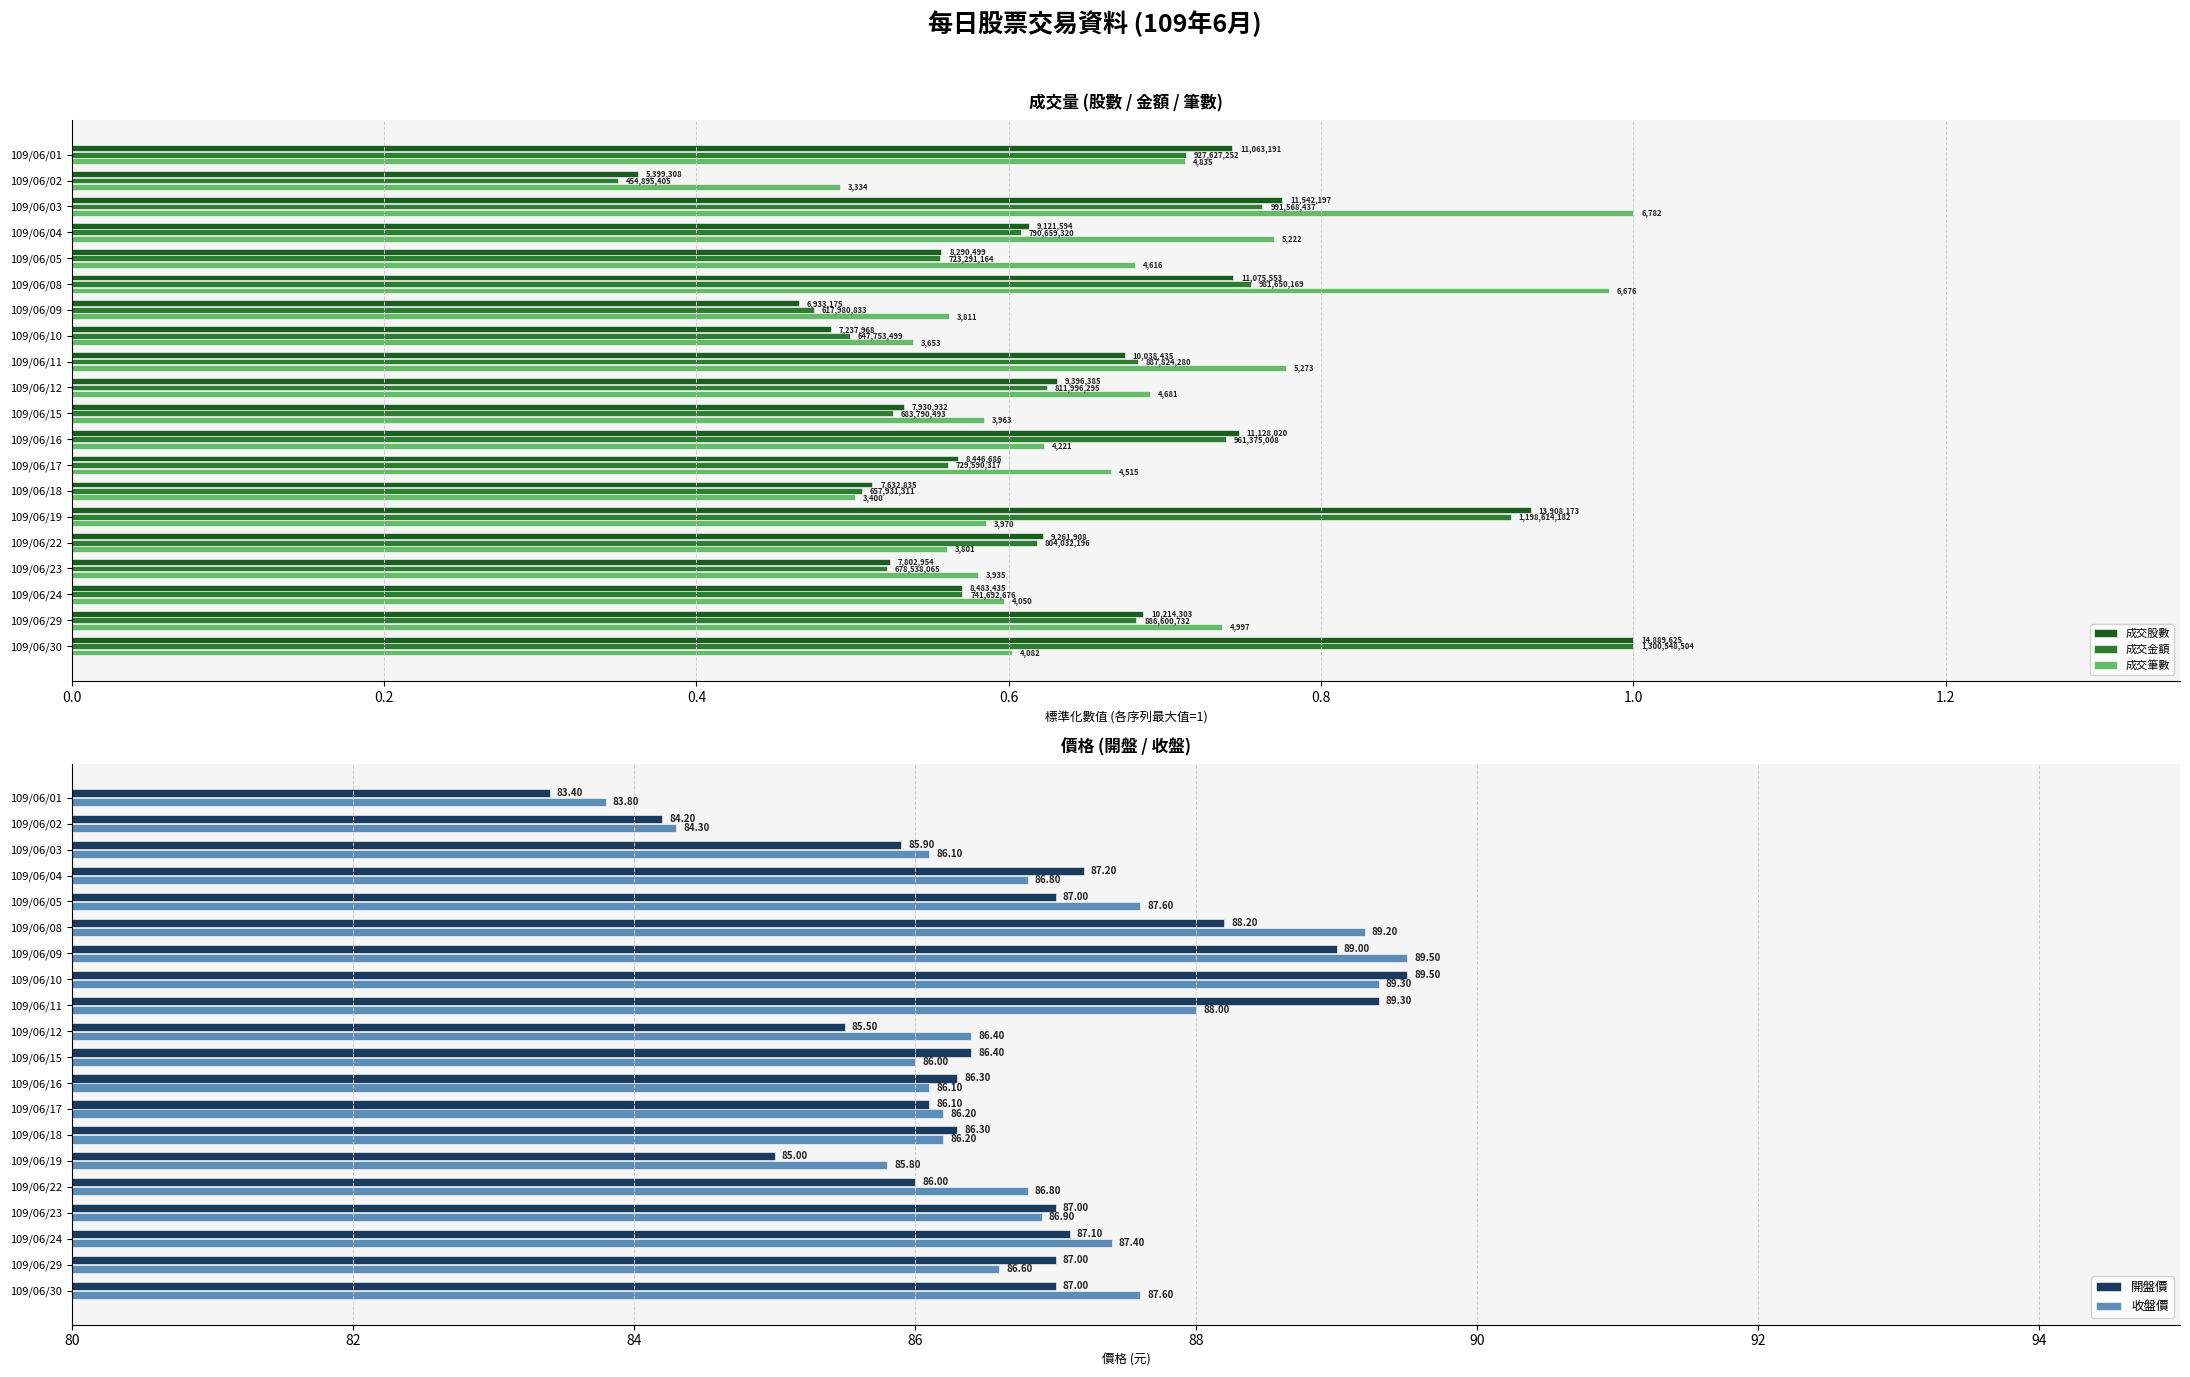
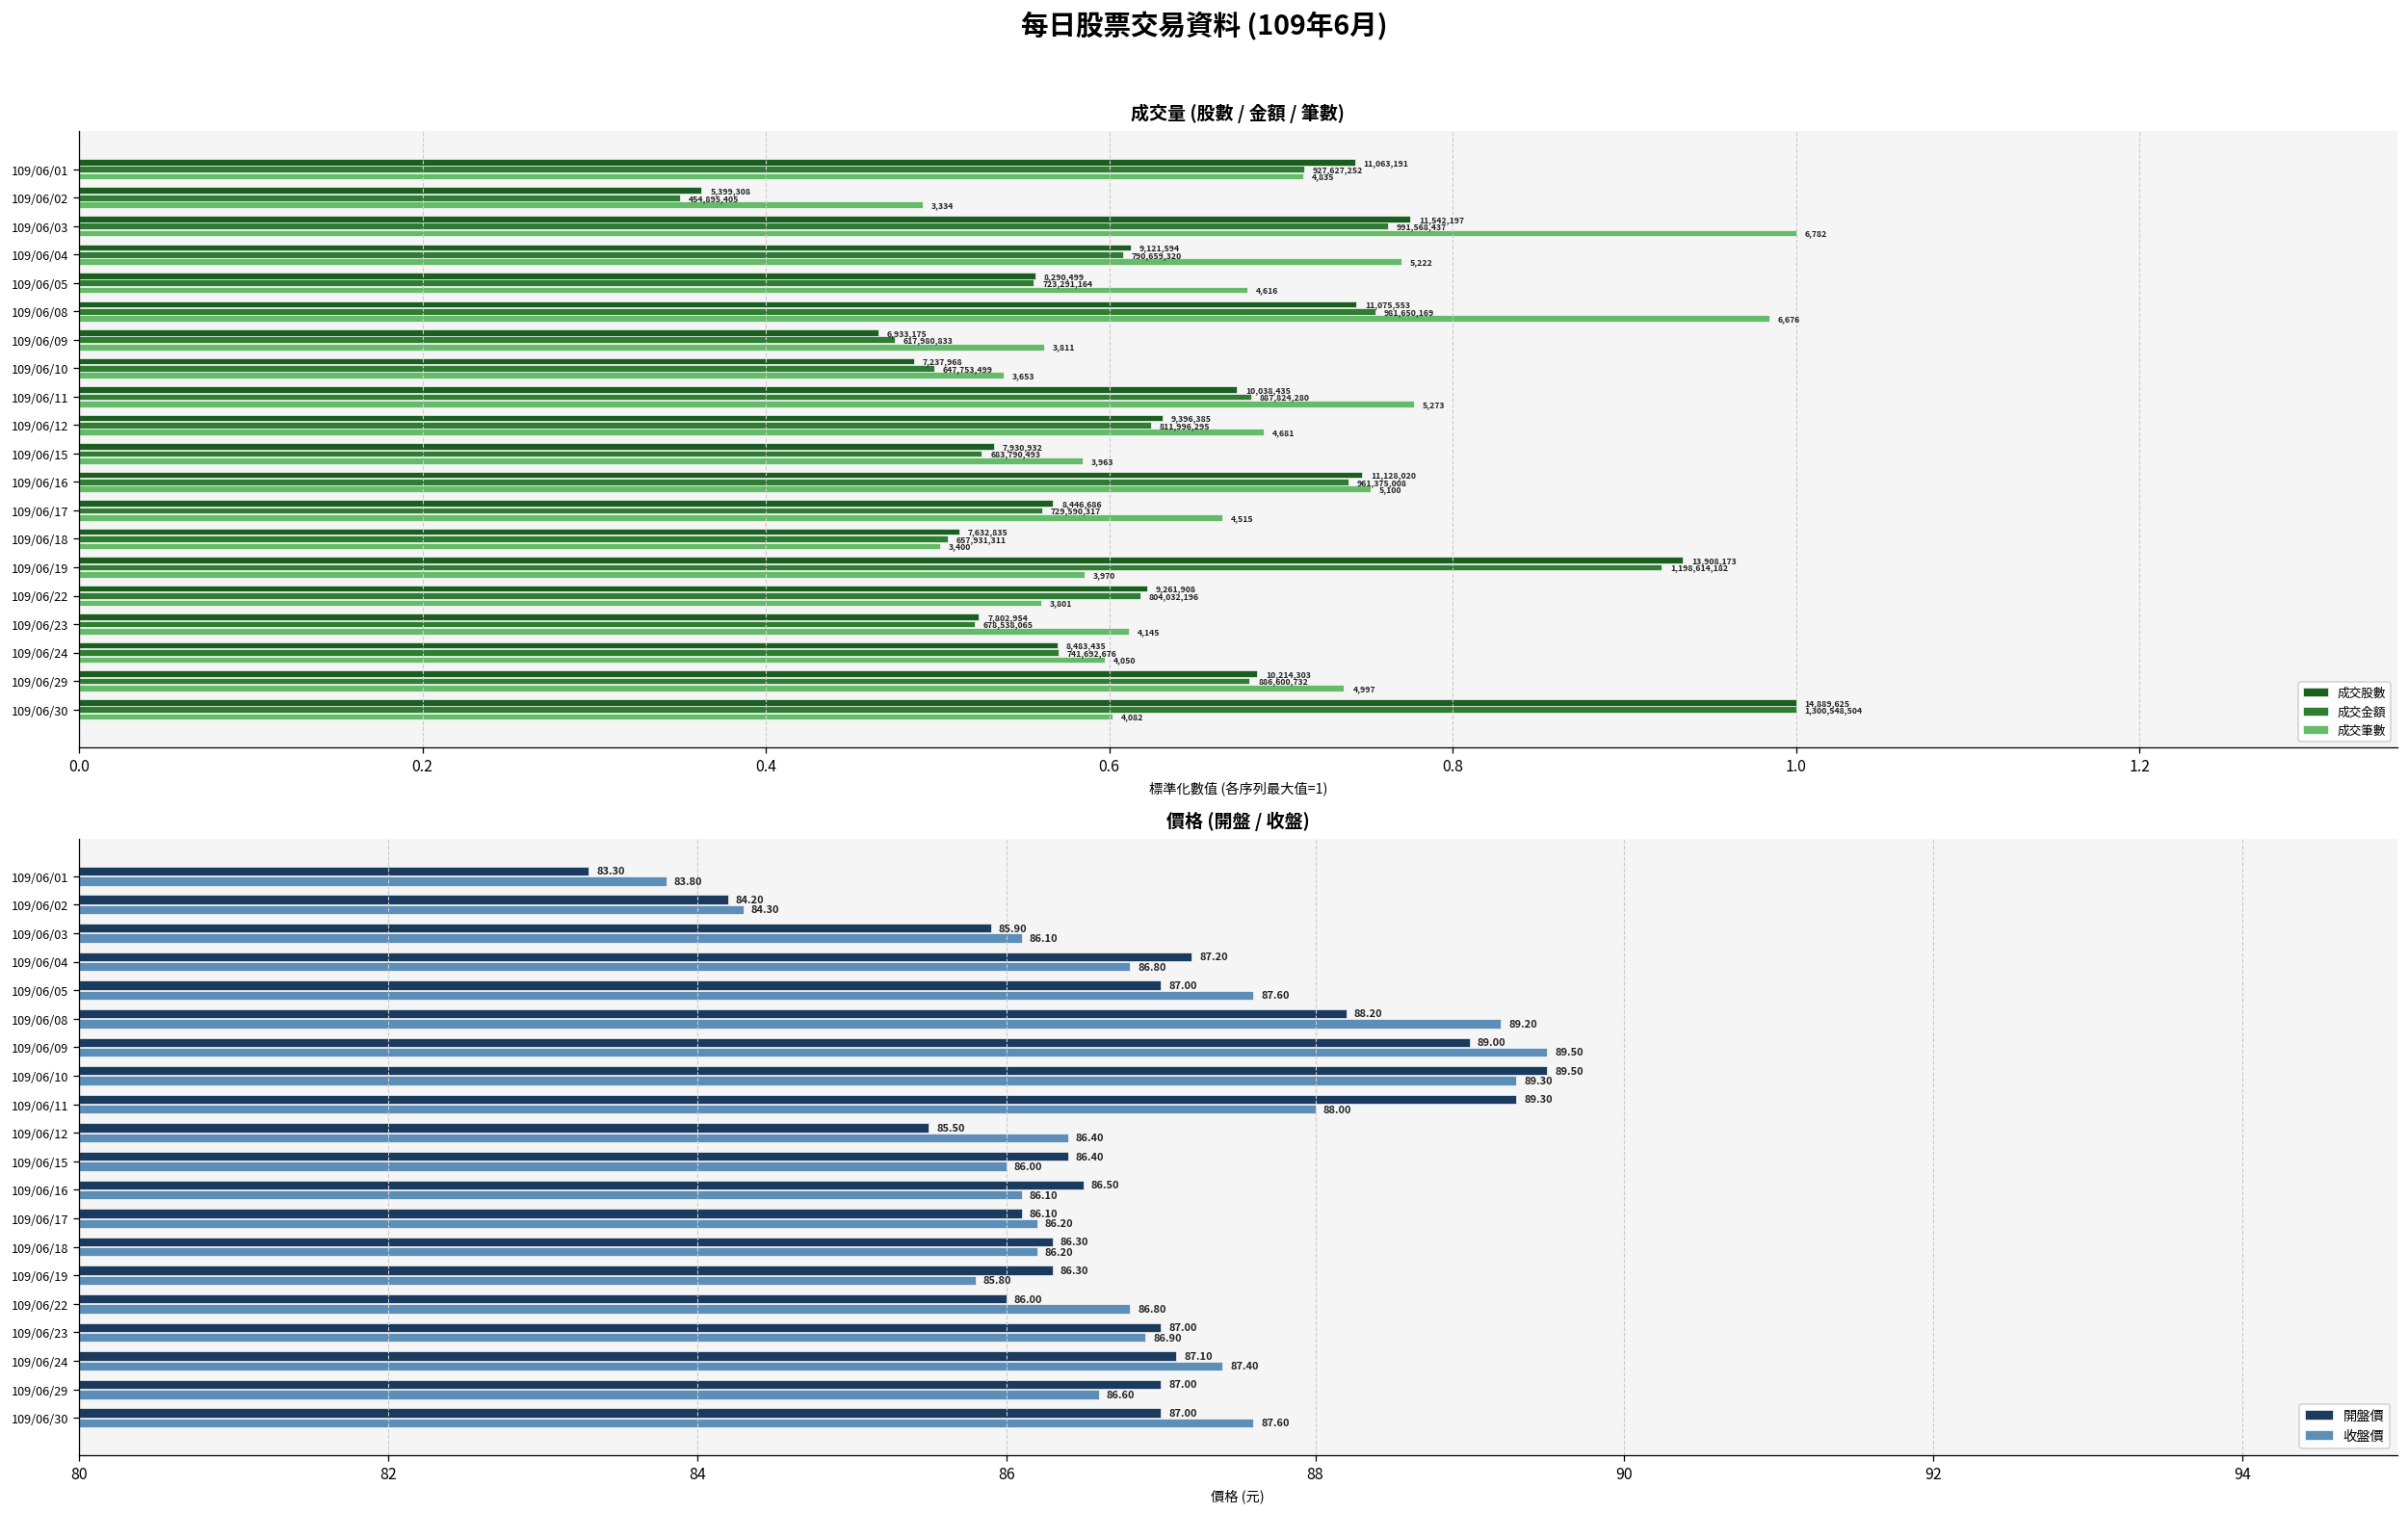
  {
    "成交量 (股數 / 金額 / 筆數)": {
      "成交筆數": {
-       "109/06/16": "4,221",
-       "109/06/23": "3,935"
+       "109/06/16": "5,100",
+       "109/06/23": "4,145"
      }
    },
    "價格 (開盤 / 收盤)": {
      "開盤價": {
-       "109/06/01": "83.40",
+       "109/06/01": "83.30",
        "109/06/02": "84.20",
        "109/06/03": "85.90",
        "109/06/04": "87.20",
        "109/06/05": "87.00",
        "109/06/08": "88.20",
        "109/06/09": "89.00",
        "109/06/10": "89.50",
        "109/06/11": "89.30",
        "109/06/12": "85.50",
        "109/06/15": "86.40",
-       "109/06/16": "86.30",
+       "109/06/16": "86.50",
        "109/06/17": "86.10",
        "109/06/18": "86.30",
-       "109/06/19": "85.00",
+       "109/06/19": "86.30",
        "109/06/22": "86.00",
        "109/06/23": "87.00",
        "109/06/24": "87.10",
        "109/06/29": "87.00",
        "109/06/30": "87.00"
      },
      "收盤價": {
        "109/06/01": "83.80",
        "109/06/02": "84.30",
        "109/06/03": "86.10",
        "109/06/04": "86.80",
        "109/06/05": "87.60",
        "109/06/08": "89.20",
        "109/06/09": "89.50",
        "109/06/10": "89.30",
        "109/06/11": "88.00",
        "109/06/12": "86.40",
        "109/06/15": "86.00",
        "109/06/16": "86.10",
        "109/06/17": "86.20",
        "109/06/18": "86.20",
        "109/06/19": "85.80",
        "109/06/22": "86.80",
        "109/06/23": "86.90",
        "109/06/24": "87.40",
        "109/06/29": "86.60",
        "109/06/30": "87.60"
      }
    }
  }
